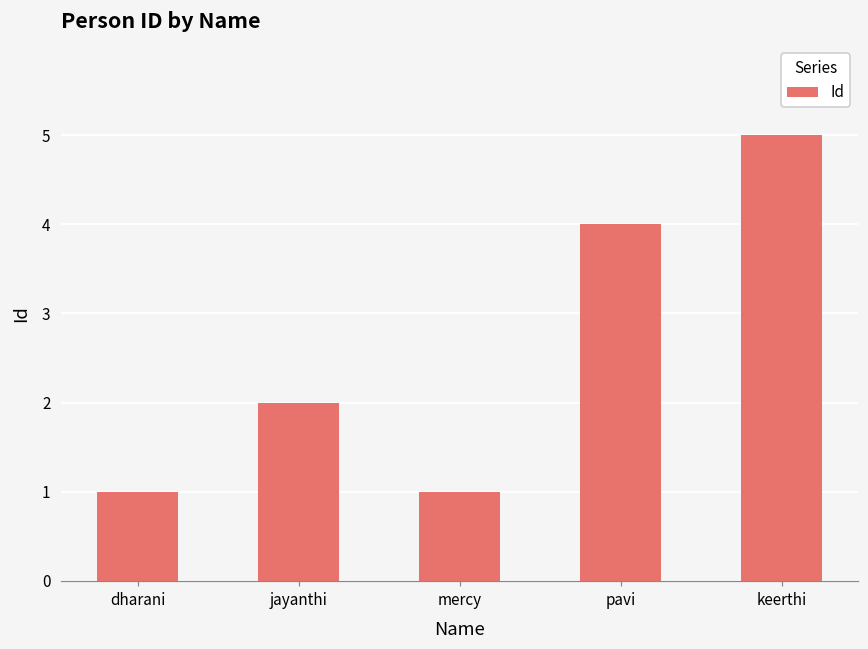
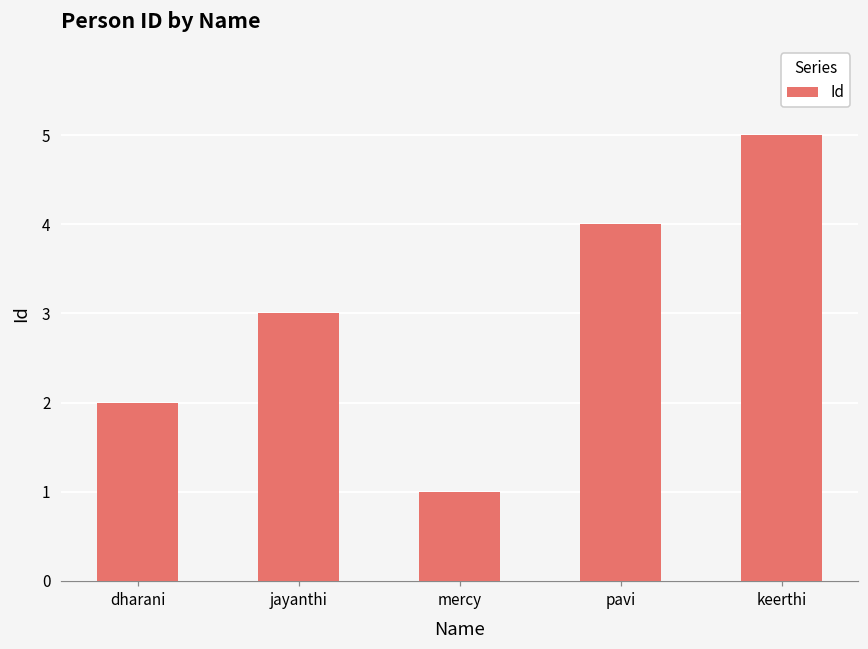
  {
-   "dharani": 1,
-   "jayanthi": 2,
+   "dharani": 2,
+   "jayanthi": 3,
    "mercy": 1,
    "pavi": 4,
    "keerthi": 5
  }
